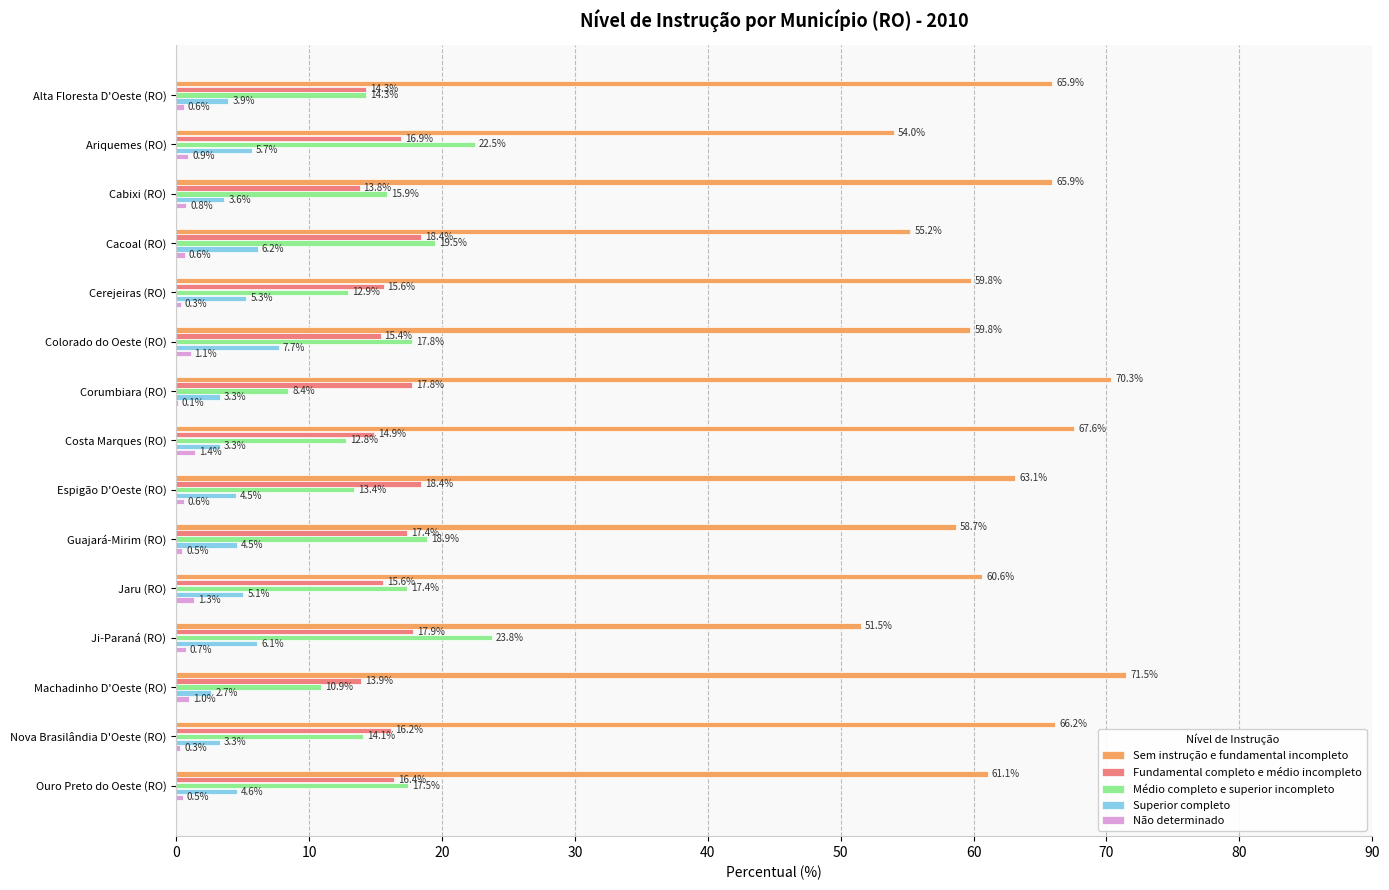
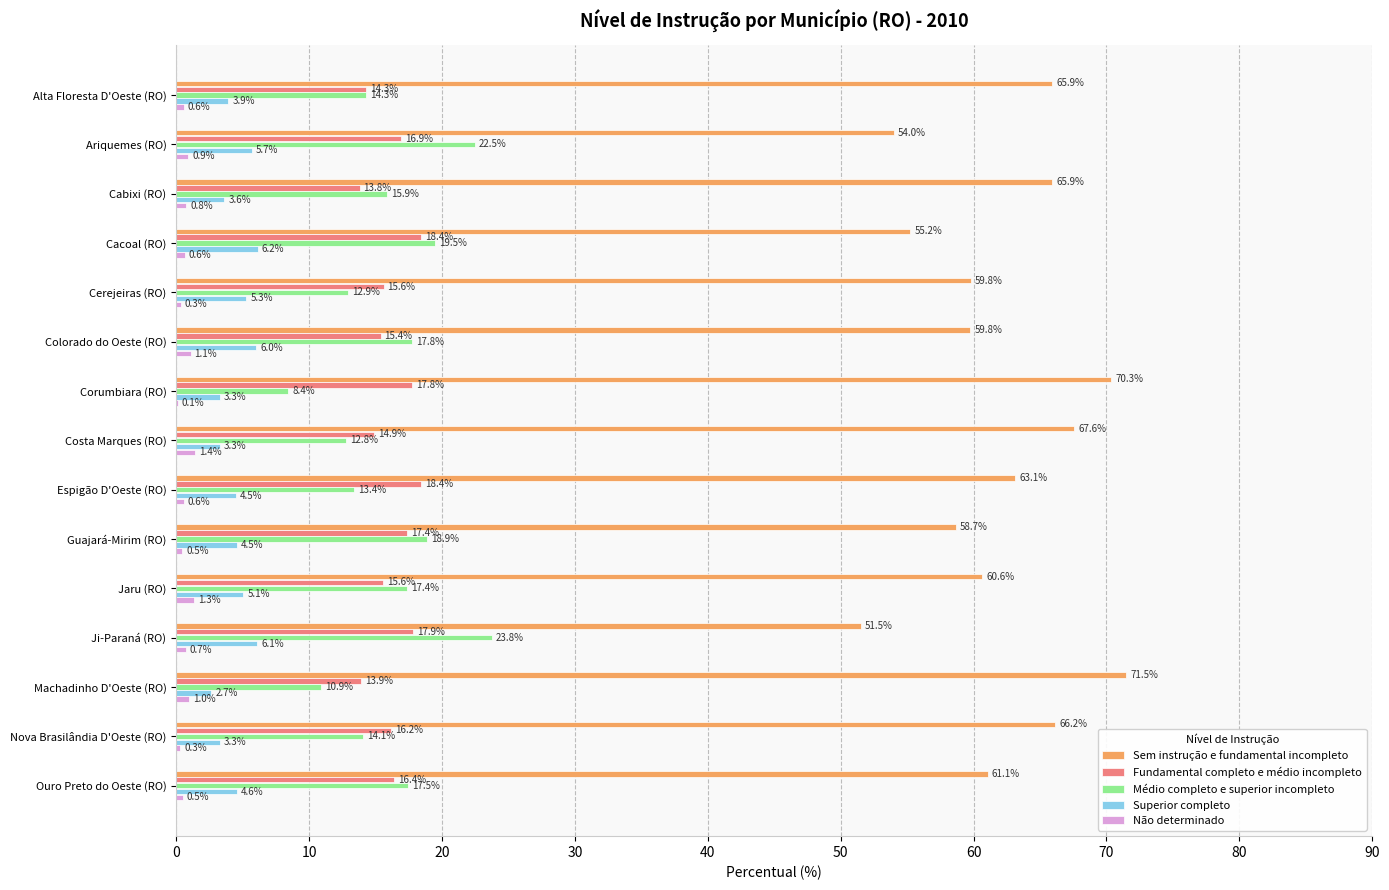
  {
    "Médio completo e superior incompleto": {
      "Ariquemes (RO)": "22.5%",
      "Cabixi (RO)": "15.9%",
      "Cerejeiras (RO)": "12.9%",
      "Colorado do Oeste (RO)": "17.8%",
      "Corumbiara (RO)": "8.4%",
      "Costa Marques (RO)": "12.8%",
      "Espigão D'Oeste (RO)": "13.4%",
      "Guajará-Mirim (RO)": "18.9%",
      "Jaru (RO)": "17.4%",
      "Ji-Paraná (RO)": "23.8%",
      "Machadinho D'Oeste (RO)": "10.9%",
      "Nova Brasilândia D'Oeste (RO)": "14.1%"
    },
    "Superior completo": {
      "Alta Floresta D'Oeste (RO)": "3.9%",
      "Ariquemes (RO)": "5.7%",
      "Cabixi (RO)": "3.6%",
      "Cacoal (RO)": "6.2%",
      "Cerejeiras (RO)": "5.3%",
-     "Colorado do Oeste (RO)": "7.7%",
+     "Colorado do Oeste (RO)": "6.0%",
      "Corumbiara (RO)": "3.3%",
      "Costa Marques (RO)": "3.3%",
      "Espigão D'Oeste (RO)": "4.5%",
      "Guajará-Mirim (RO)": "4.5%",
      "Jaru (RO)": "5.1%",
      "Ji-Paraná (RO)": "6.1%",
      "Machadinho D'Oeste (RO)": "2.7%",
      "Nova Brasilândia D'Oeste (RO)": "3.3%",
      "Ouro Preto do Oeste (RO)": "4.6%"
    },
    "Não determinado": {
      "Alta Floresta D'Oeste (RO)": "0.6%",
      "Ariquemes (RO)": "0.9%",
      "Cabixi (RO)": "0.8%",
      "Cacoal (RO)": "0.6%",
      "Cerejeiras (RO)": "0.3%",
      "Colorado do Oeste (RO)": "1.1%",
      "Corumbiara (RO)": "0.1%",
      "Costa Marques (RO)": "1.4%",
      "Espigão D'Oeste (RO)": "0.6%",
      "Guajará-Mirim (RO)": "0.5%",
      "Jaru (RO)": "1.3%",
      "Ji-Paraná (RO)": "0.7%",
      "Machadinho D'Oeste (RO)": "1.0%",
      "Nova Brasilândia D'Oeste (RO)": "0.3%",
      "Ouro Preto do Oeste (RO)": "0.5%"
    }
  }
